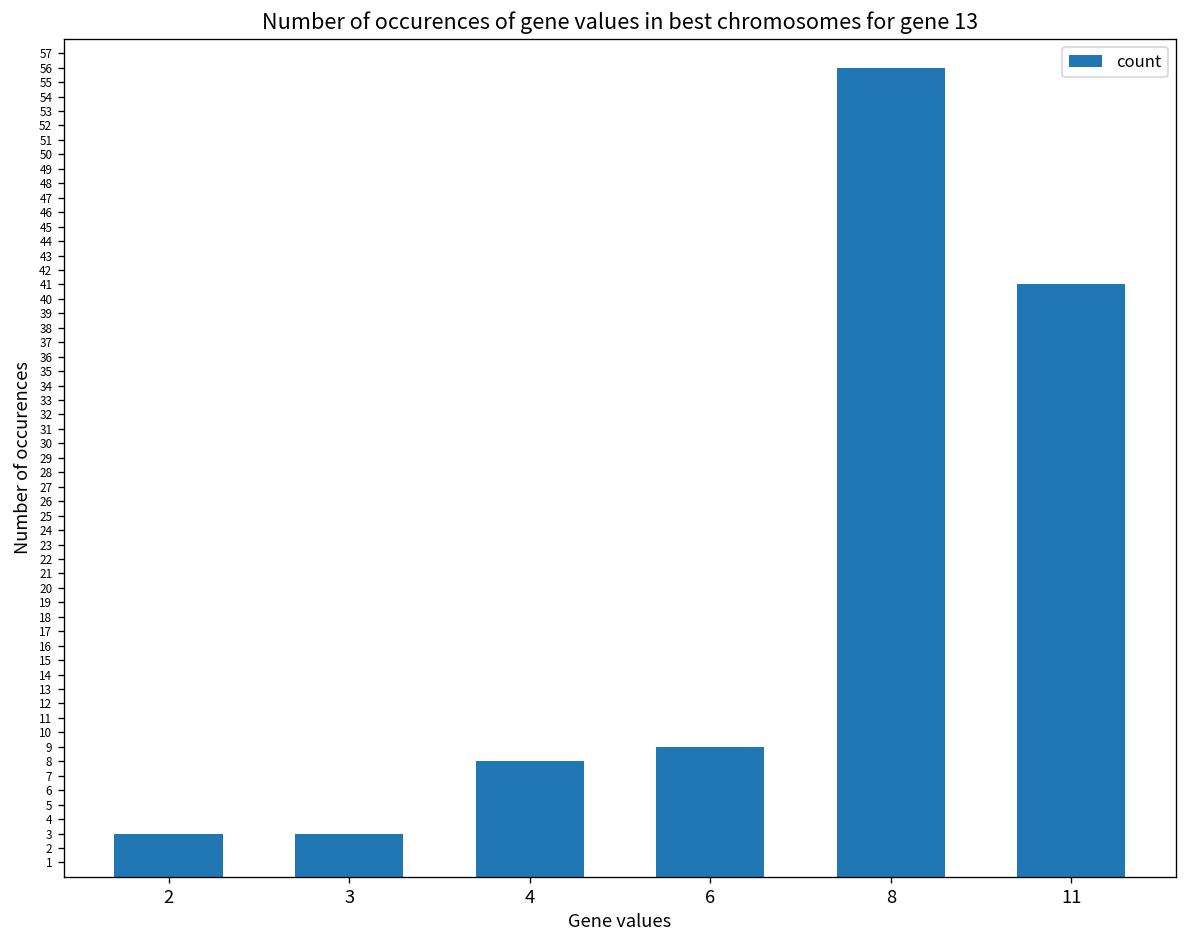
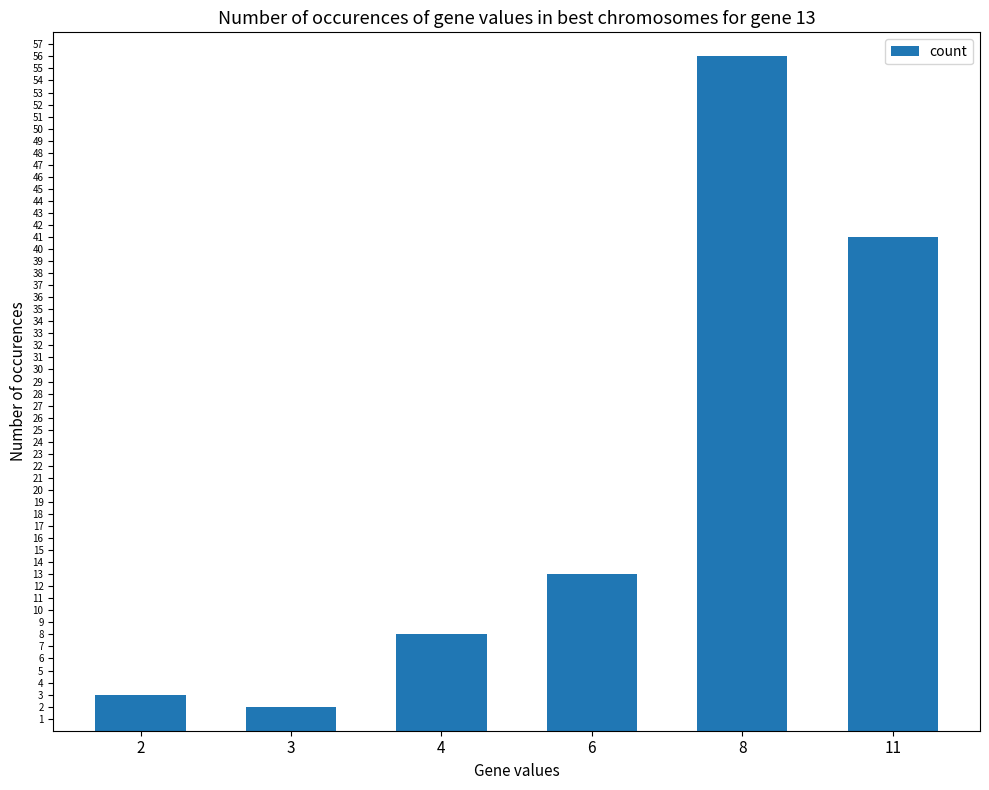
  {
    "2": 3,
-   "3": 3,
+   "3": 2,
    "4": 8,
-   "6": 9,
+   "6": 13,
    "8": 56,
    "11": 41
  }
